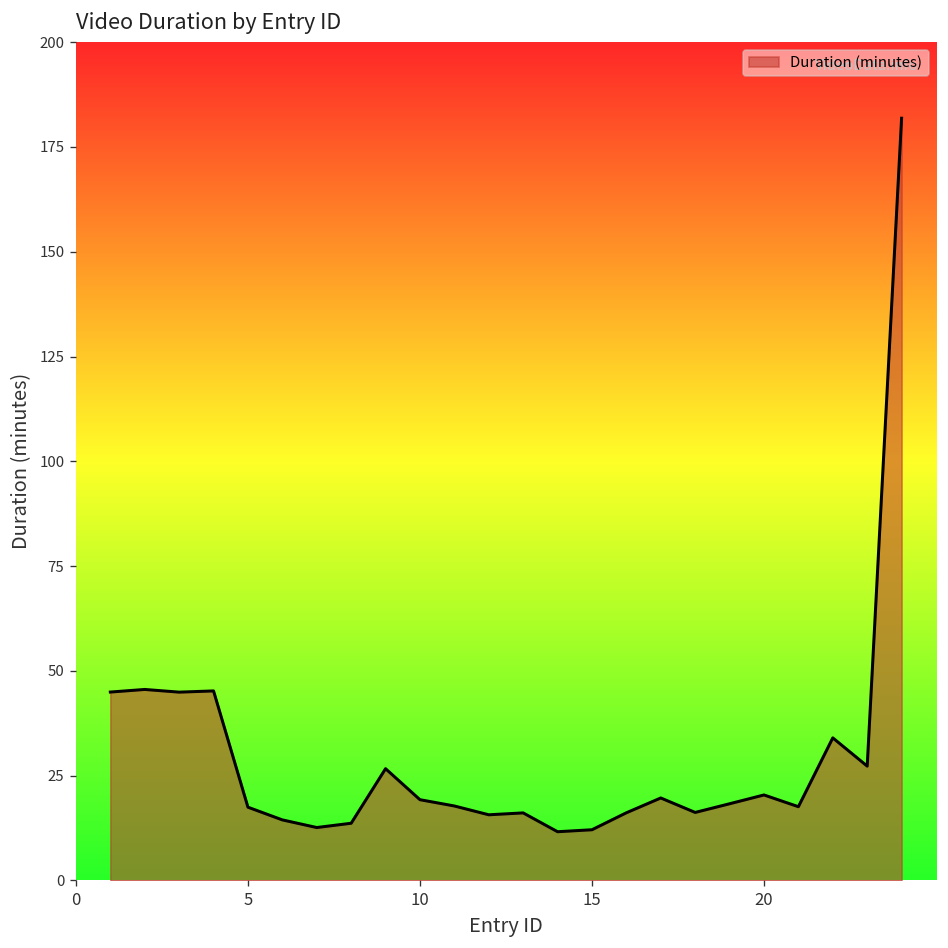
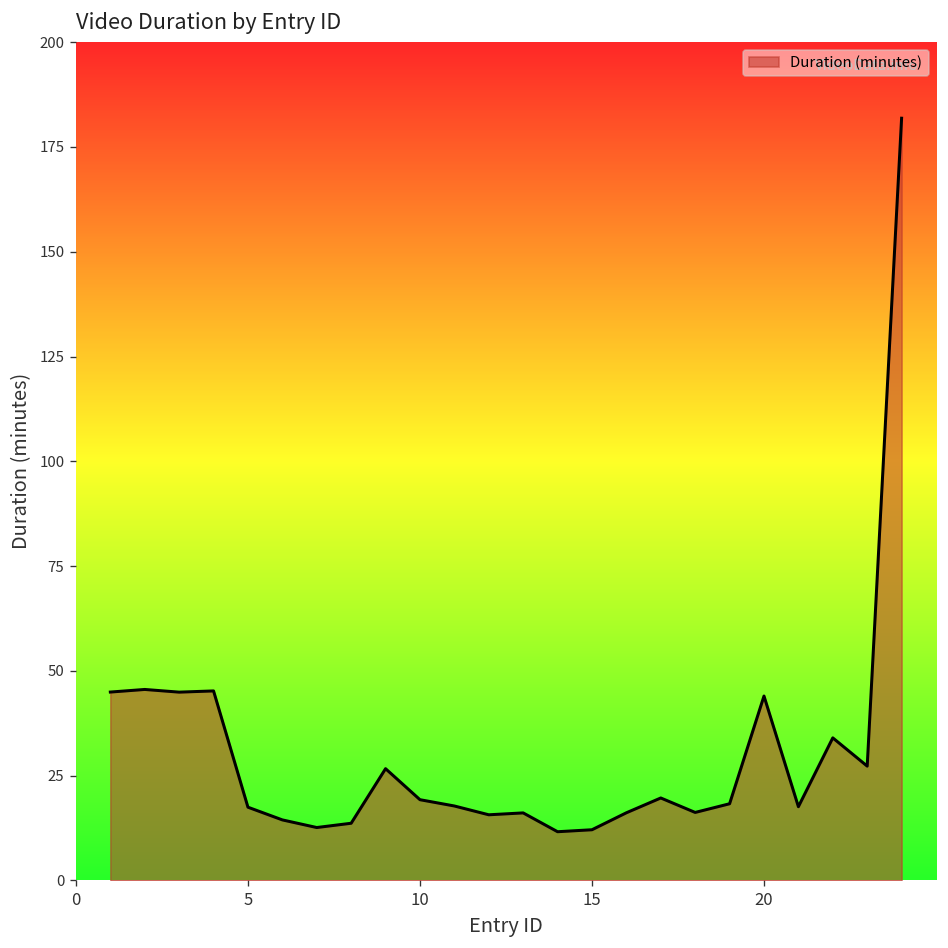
  {
    "5": 17,
    "10": 19,
    "15": 12,
-   "20": 20
+   "20": 44
  }
